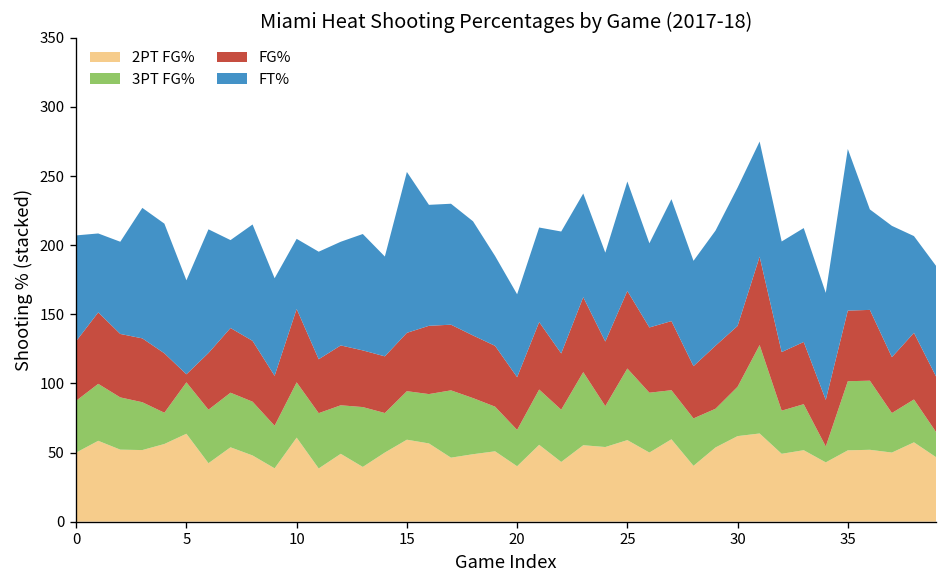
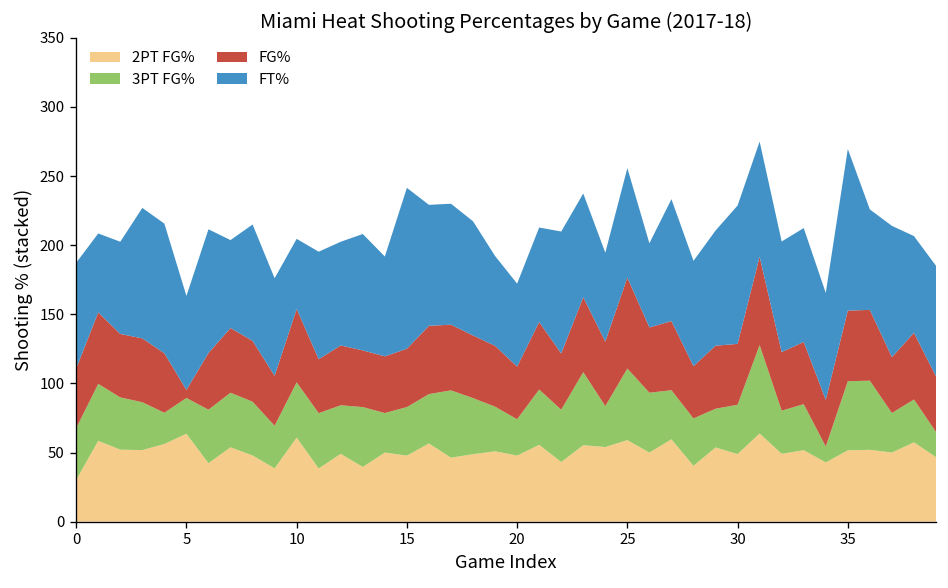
  {
    "2PT FG%": {
-     "0": 50,
+     "0": 30,
      "5": 64,
      "10": 61,
-     "15": 59,
-     "20": 40,
+     "15": 48,
+     "20": 48,
      "25": 59,
-     "30": 62,
+     "30": 49,
      "35": 52
    },
    "3PT FG%": {
      "0": 38,
-     "5": 37,
+     "5": 26,
      "10": 40,
      "15": 35,
      "20": 26,
      "25": 52,
      "30": 36,
      "35": 50
    },
    "FG%": {
      "0": 43,
      "5": 6,
      "10": 53,
      "15": 42,
      "20": 38,
-     "25": 56,
+     "25": 66,
      "30": 44,
      "35": 51
    },
    "FT%": {
      "0": 77,
      "5": 68,
      "10": 51,
      "15": 116,
      "20": 60,
      "25": 79,
      "30": 100,
      "35": 117
    }
  }
